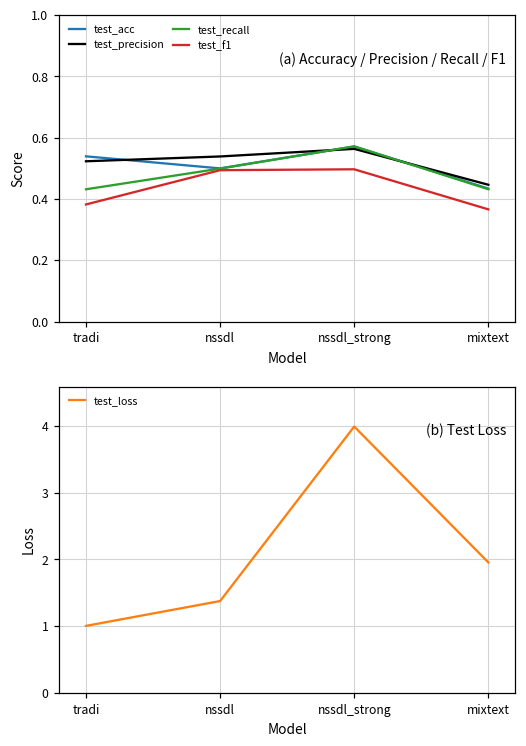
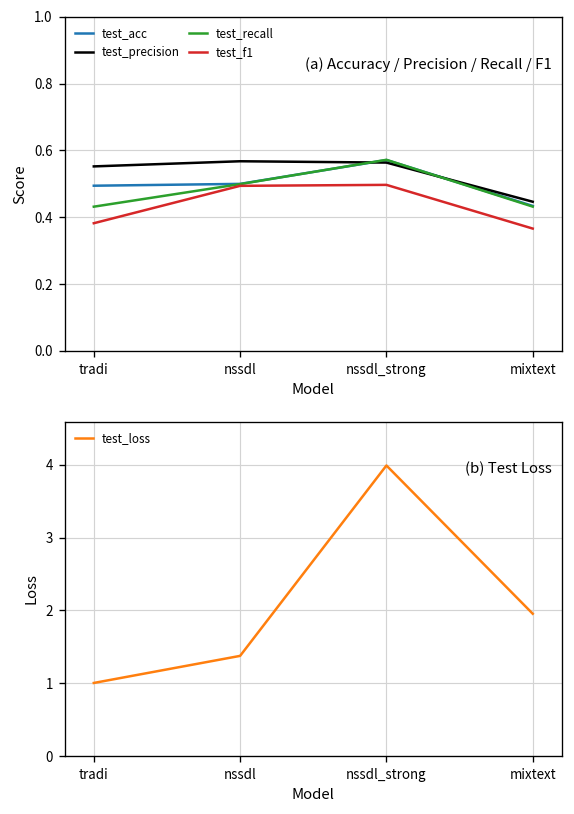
  {
    "(a) Accuracy / Precision / Recall / F1": {
      "test_acc": {
-       "tradi": 0.54
+       "tradi": 0.49
      },
      "test_precision": {
-       "tradi": 0.52,
-       "nssdl": 0.54,
+       "tradi": 0.55,
+       "nssdl": 0.57,
        "mixtext": 0.45
      },
      "test_recall": {
        "tradi": 0.43
      },
      "test_f1": {
        "tradi": 0.38,
        "nssdl_strong": 0.50,
        "mixtext": 0.37
      }
    },
    "(b) Test Loss": {
      "tradi": 1.0,
      "nssdl": 1.4,
      "nssdl_strong": 4.0,
      "mixtext": 2.0
    }
  }
